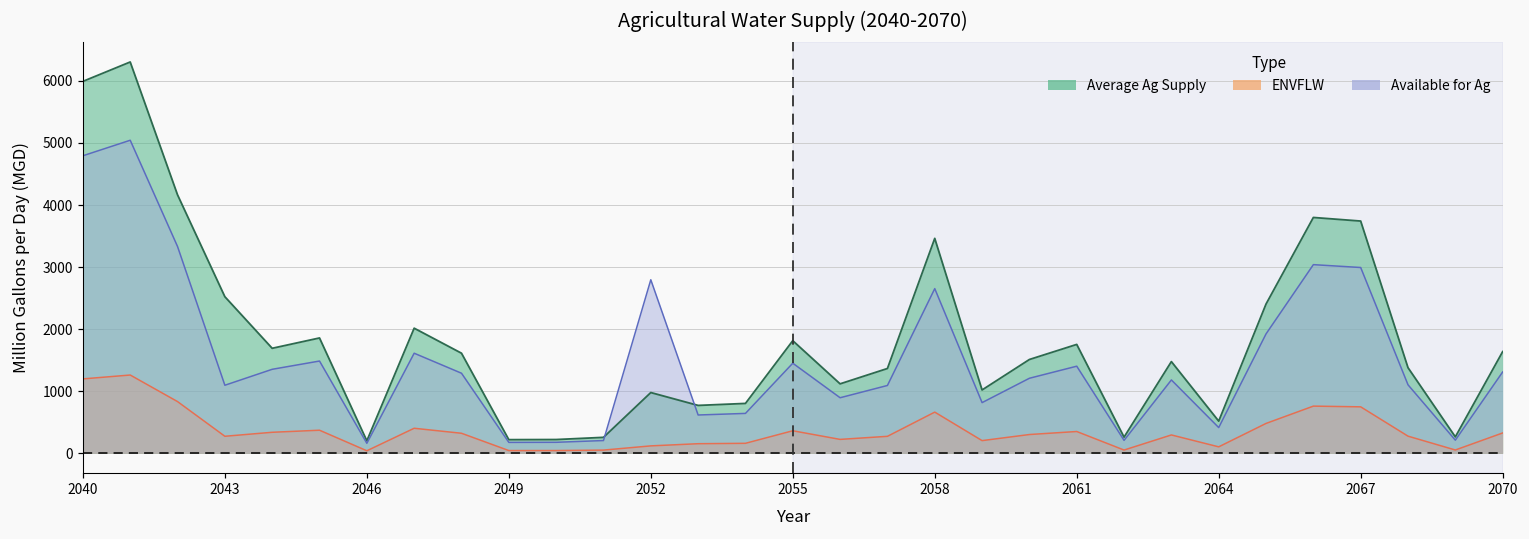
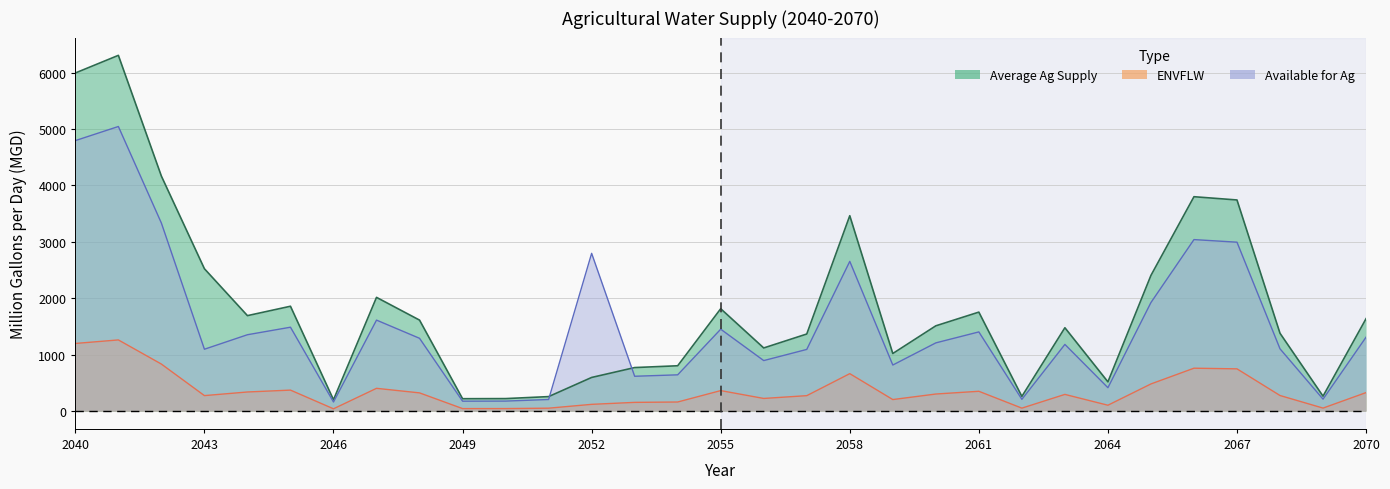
  {
    "Average Ag Supply": {
      "2040": 6000,
      "2043": 2500,
-     "2052": 1000,
+     "2052": 600,
      "2055": 1800,
      "2058": 3500,
      "2061": 1800,
      "2064": 500,
      "2067": 3700,
      "2070": 1600
    },
    "ENVFLW": {
      "2040": 1200,
      "2043": 300,
      "2046": 0,
      "2049": 0,
      "2052": 100,
      "2055": 400,
      "2058": 700,
      "2061": 400,
      "2064": 100,
      "2067": 700,
      "2070": 300
    },
    "Available for Ag": {
      "2040": 4800,
      "2043": 1100,
      "2052": 2800,
      "2055": 1500,
      "2058": 2700,
      "2061": 1400,
      "2064": 400,
      "2067": 3000,
      "2070": 1300
    }
  }
